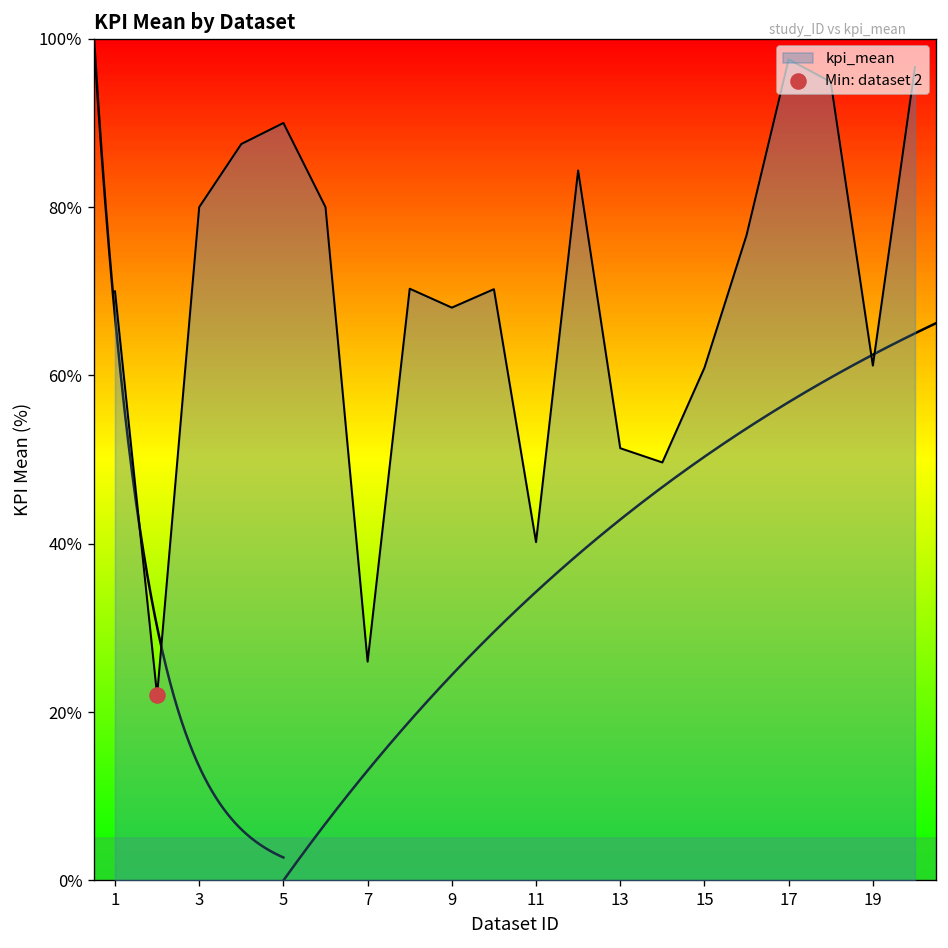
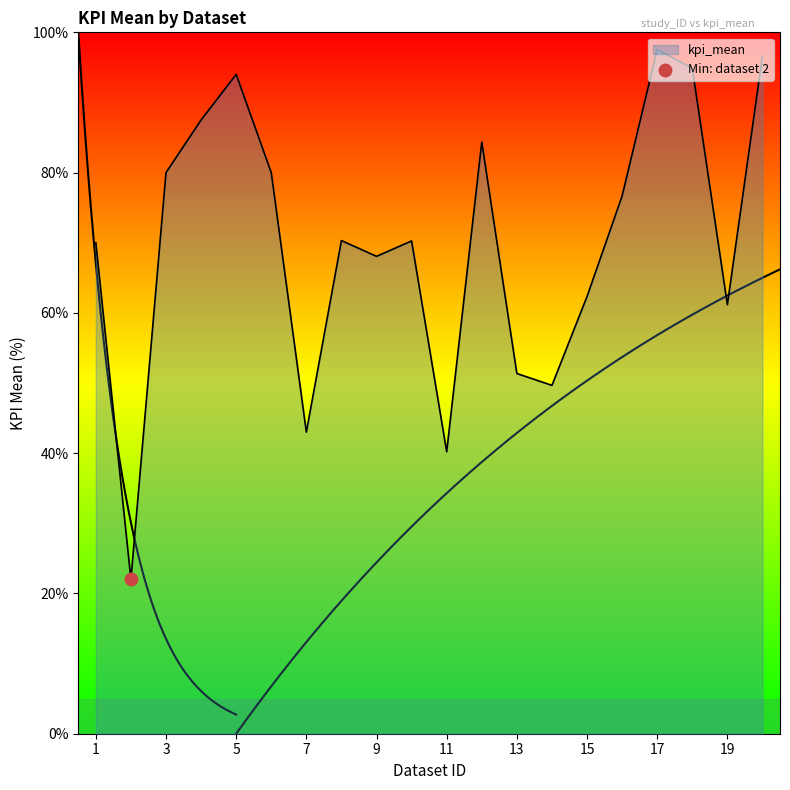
  {
    "kpi_mean": {
      "1": "70%",
      "3": "80%",
-     "5": "90%",
-     "7": "26%",
+     "5": "94%",
+     "7": "43%",
      "9": "68%",
      "11": "40%",
      "13": "51%",
-     "15": "61%",
+     "15": "62%",
      "19": "61%"
    }
  }
